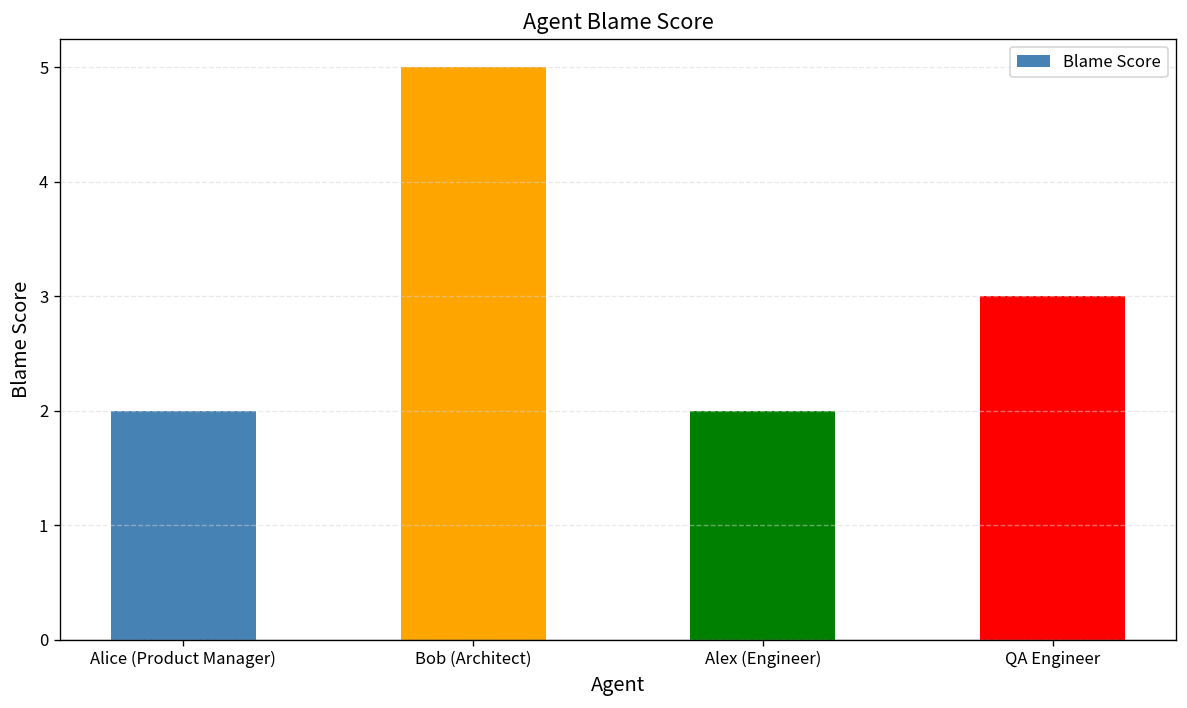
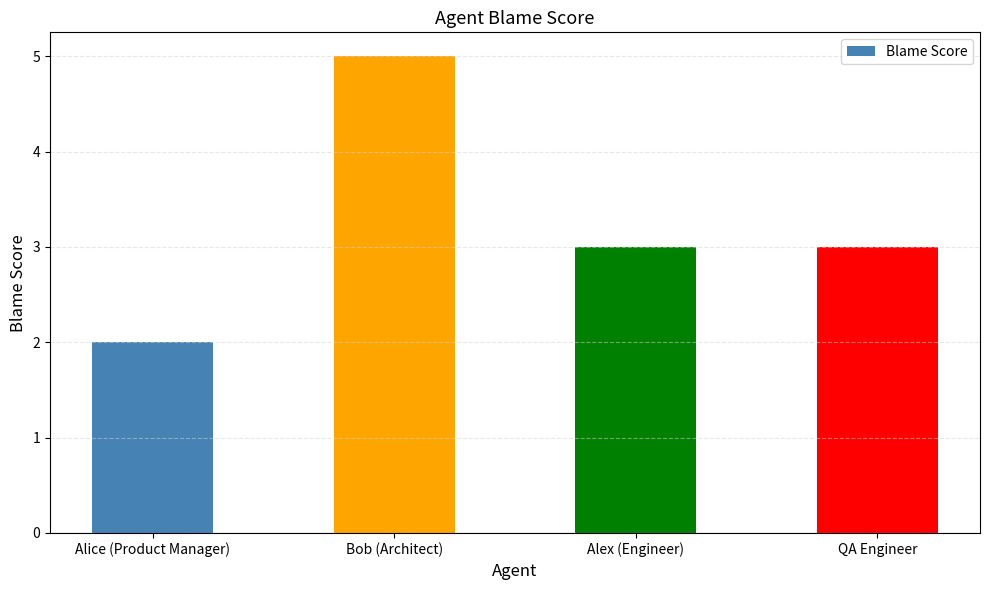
  {
    "Alice (Product Manager)": 2,
    "Bob (Architect)": 5,
-   "Alex (Engineer)": 2,
+   "Alex (Engineer)": 3,
    "QA Engineer": 3
  }
